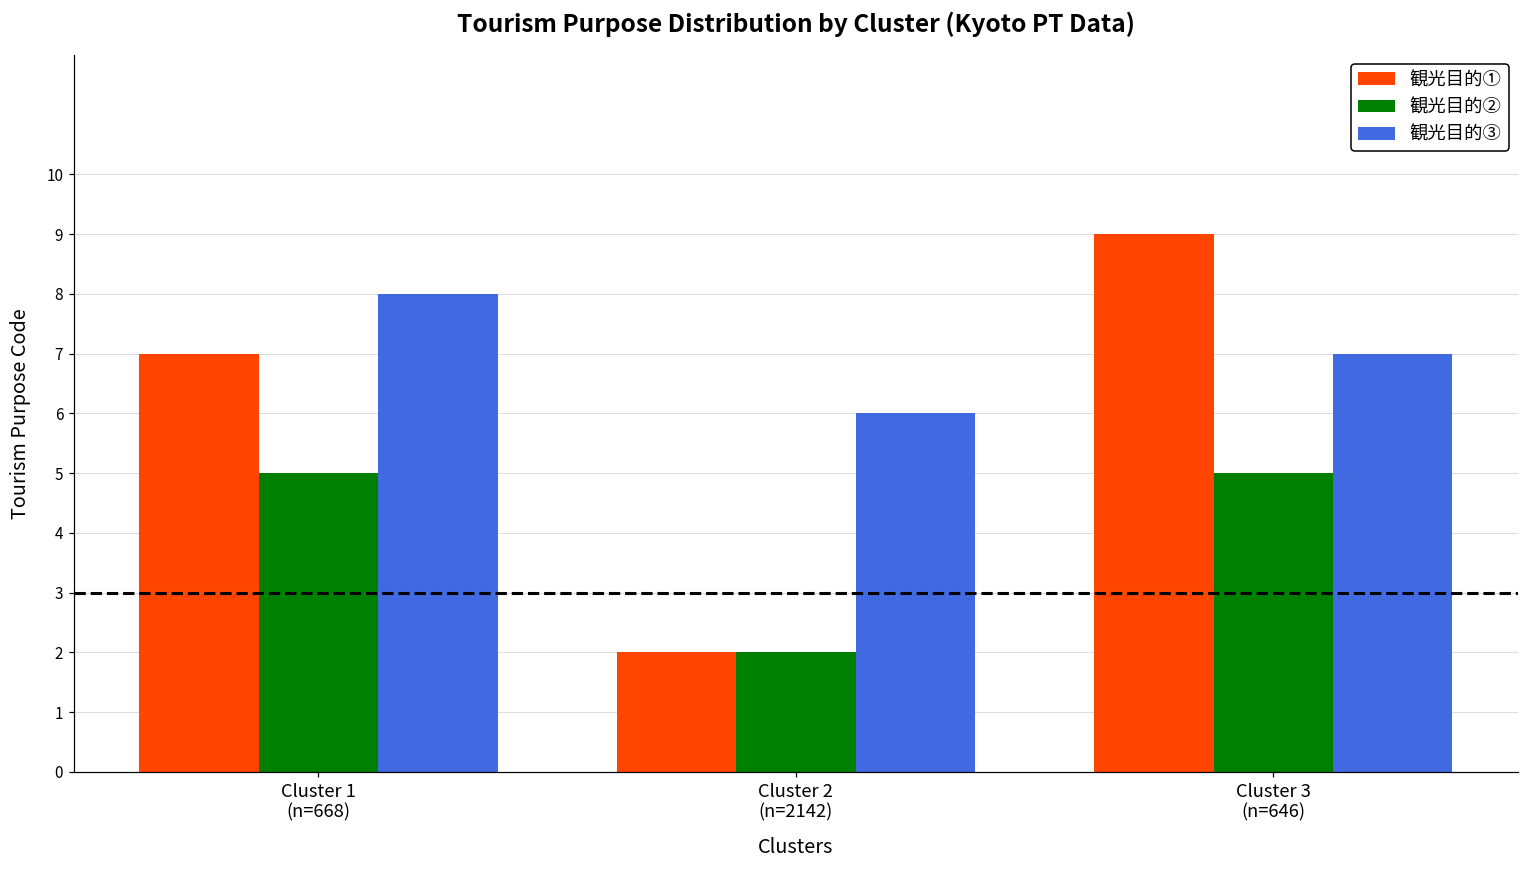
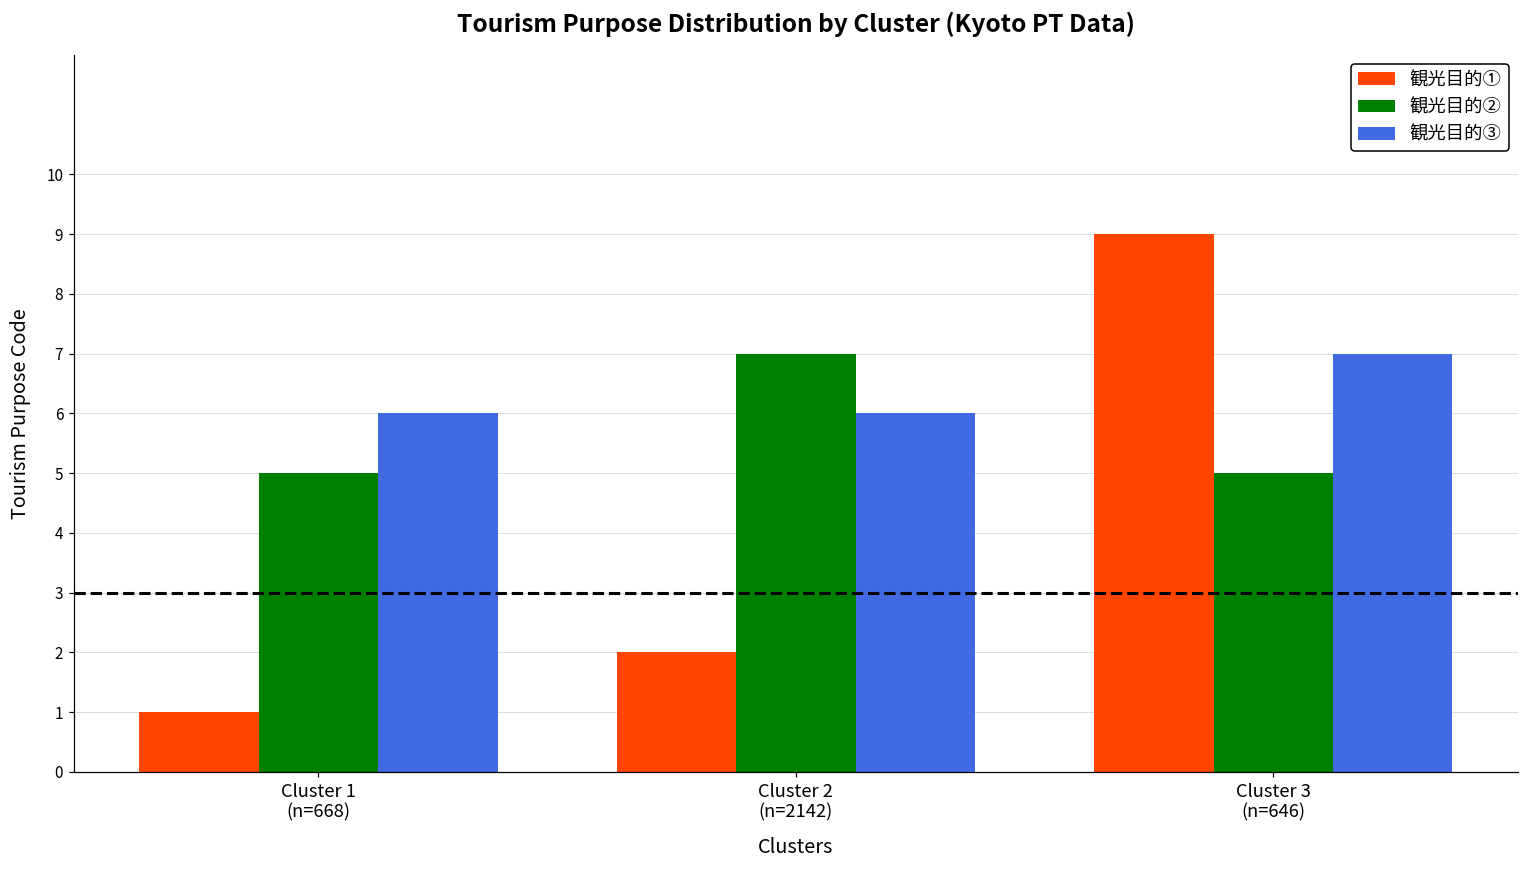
  {
    "観光目的①": {
-     "Cluster 1 (n=668)": 7,
+     "Cluster 1 (n=668)": 1,
      "Cluster 2 (n=2142)": 2,
      "Cluster 3 (n=646)": 9
    },
    "観光目的②": {
      "Cluster 1 (n=668)": 5,
-     "Cluster 2 (n=2142)": 2,
+     "Cluster 2 (n=2142)": 7,
      "Cluster 3 (n=646)": 5
    },
    "観光目的③": {
-     "Cluster 1 (n=668)": 8,
+     "Cluster 1 (n=668)": 6,
      "Cluster 2 (n=2142)": 6,
      "Cluster 3 (n=646)": 7
    }
  }
